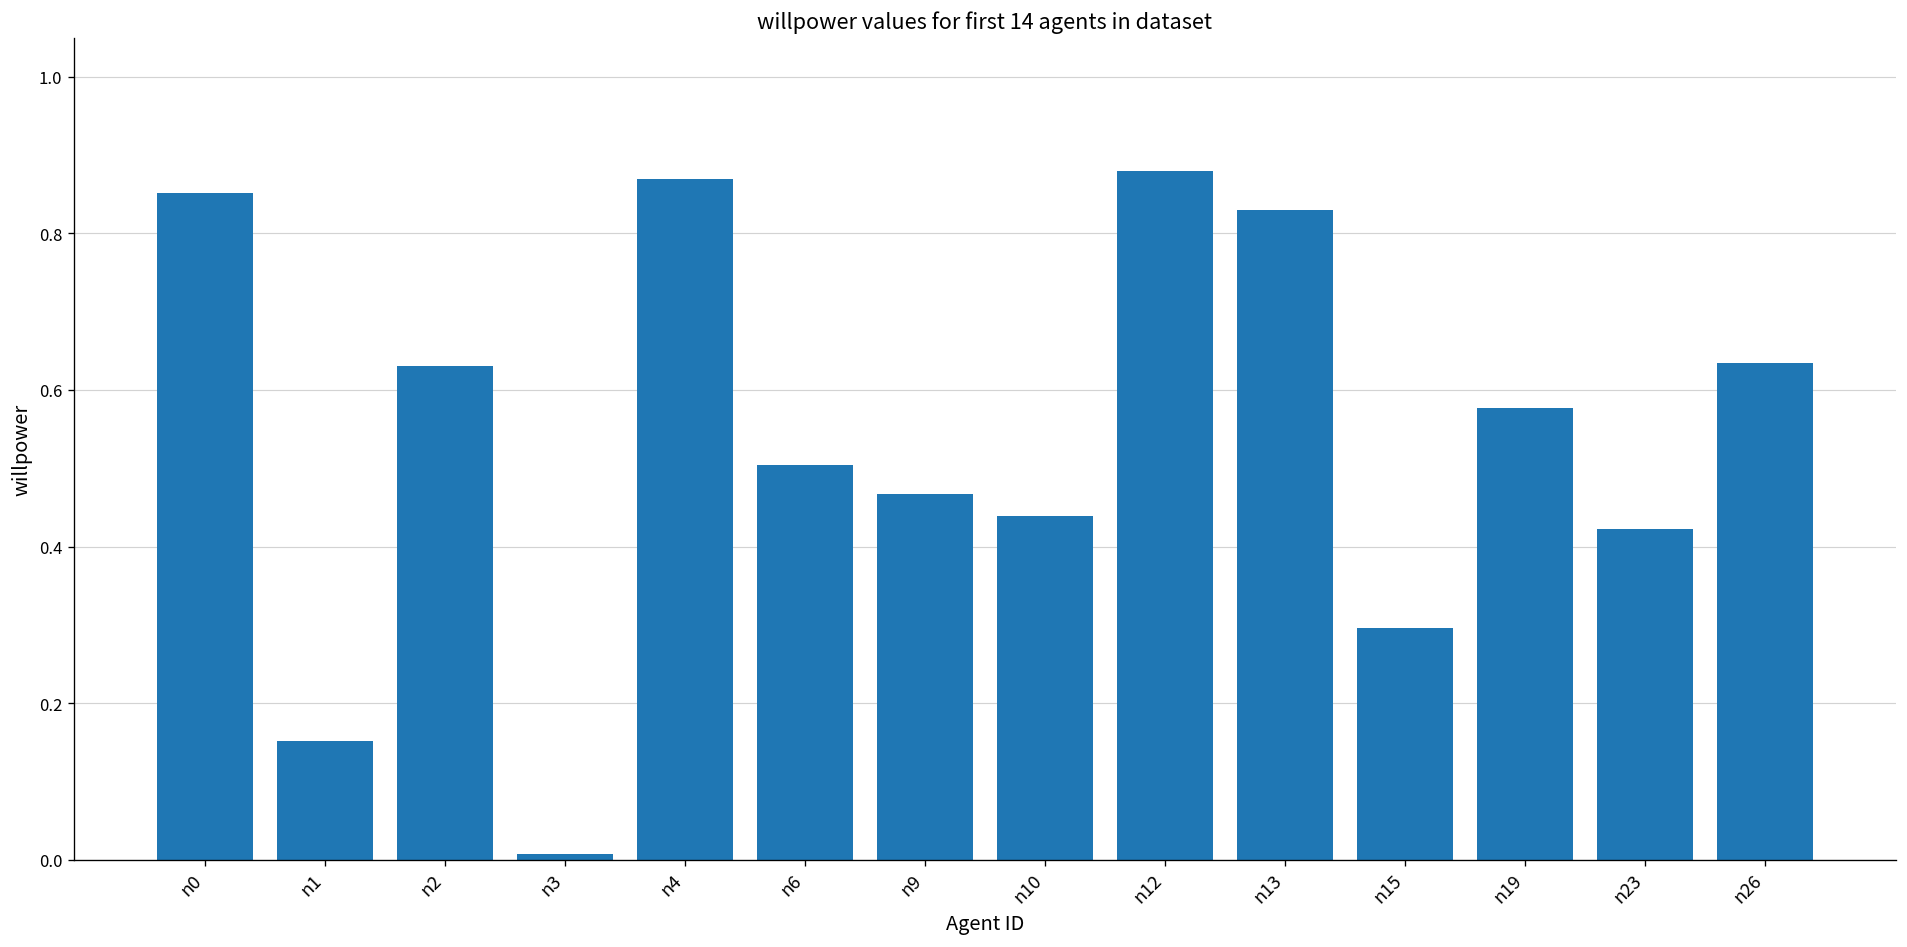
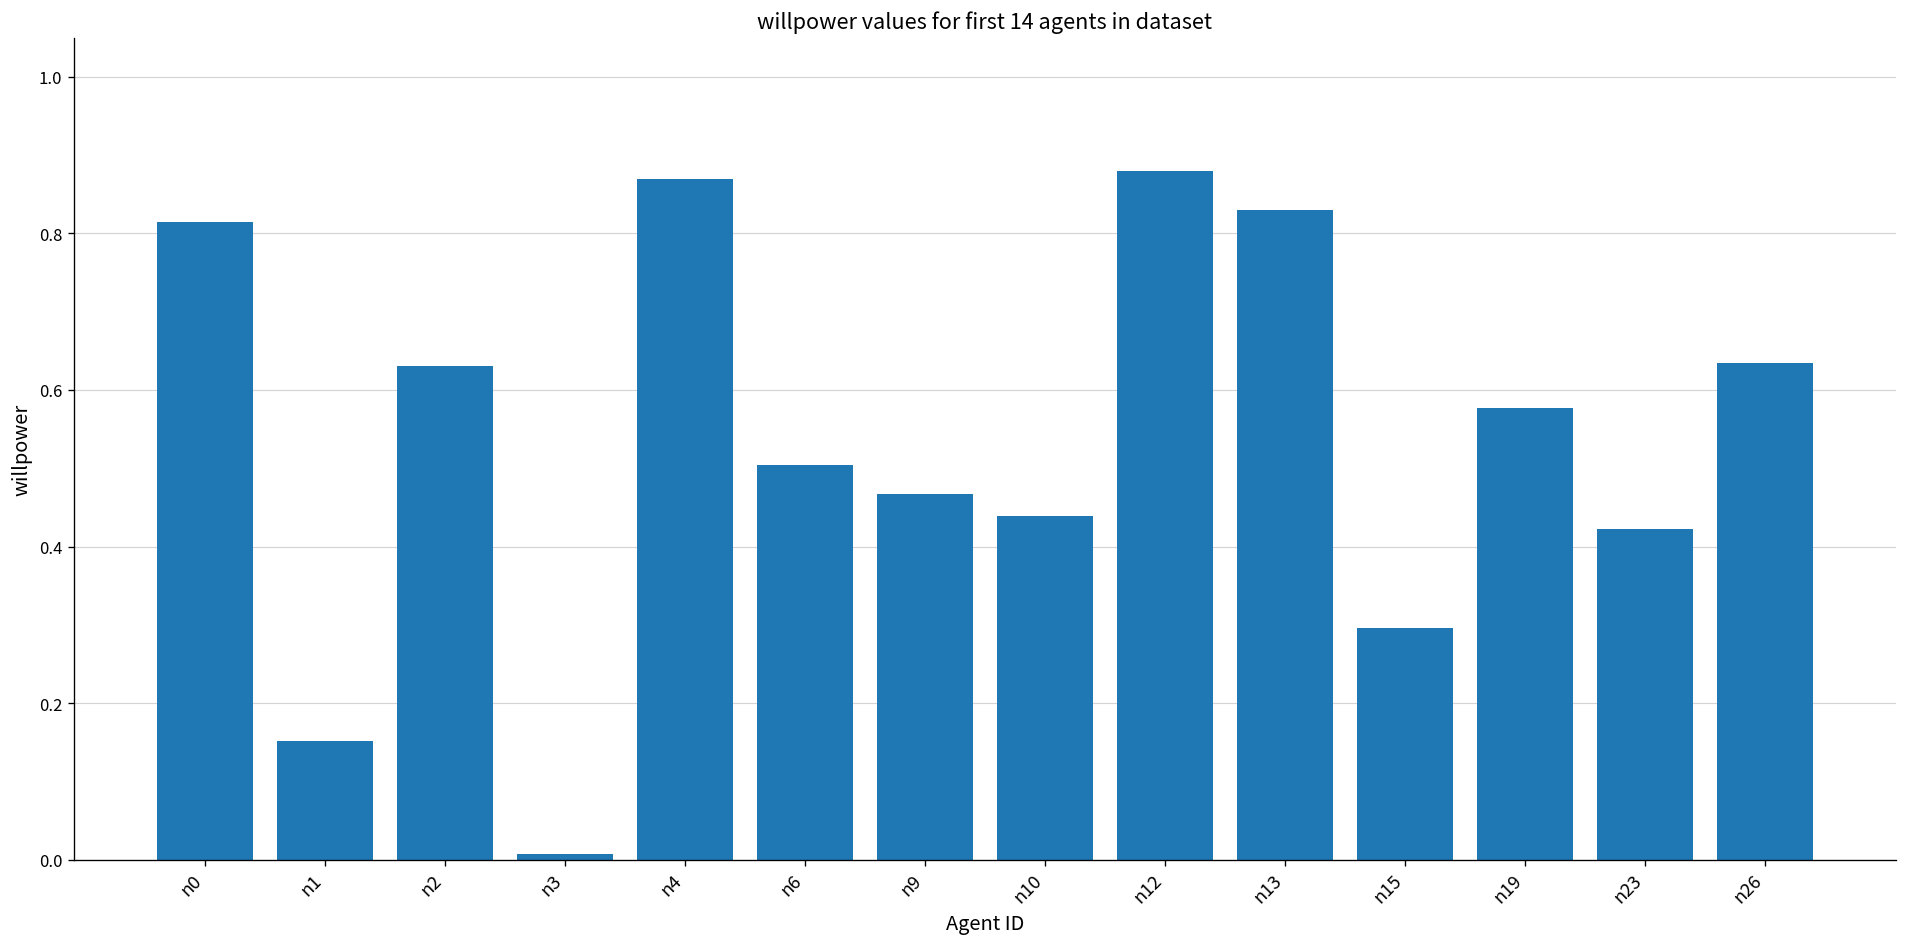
  {
-   "n0": 0.85,
+   "n0": 0.81,
    "n1": 0.15,
    "n2": 0.63,
    "n3": 0.01,
    "n4": 0.87,
    "n6": 0.50,
    "n9": 0.47,
    "n10": 0.44,
    "n12": 0.88,
    "n13": 0.83,
    "n15": 0.30,
    "n19": 0.58,
    "n23": 0.42,
    "n26": 0.63
  }
